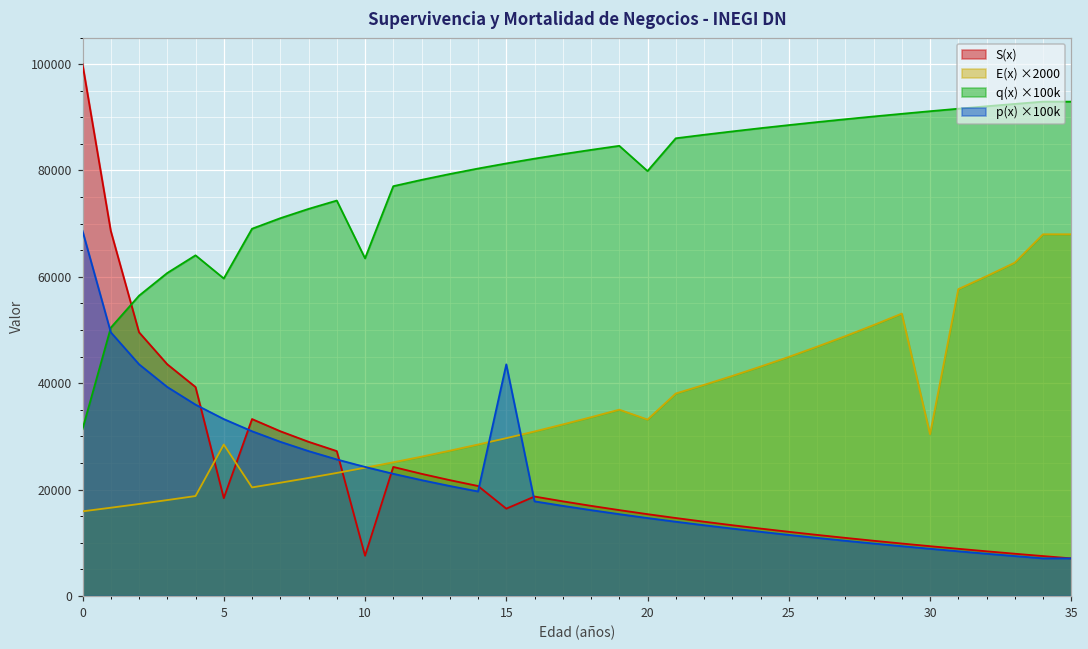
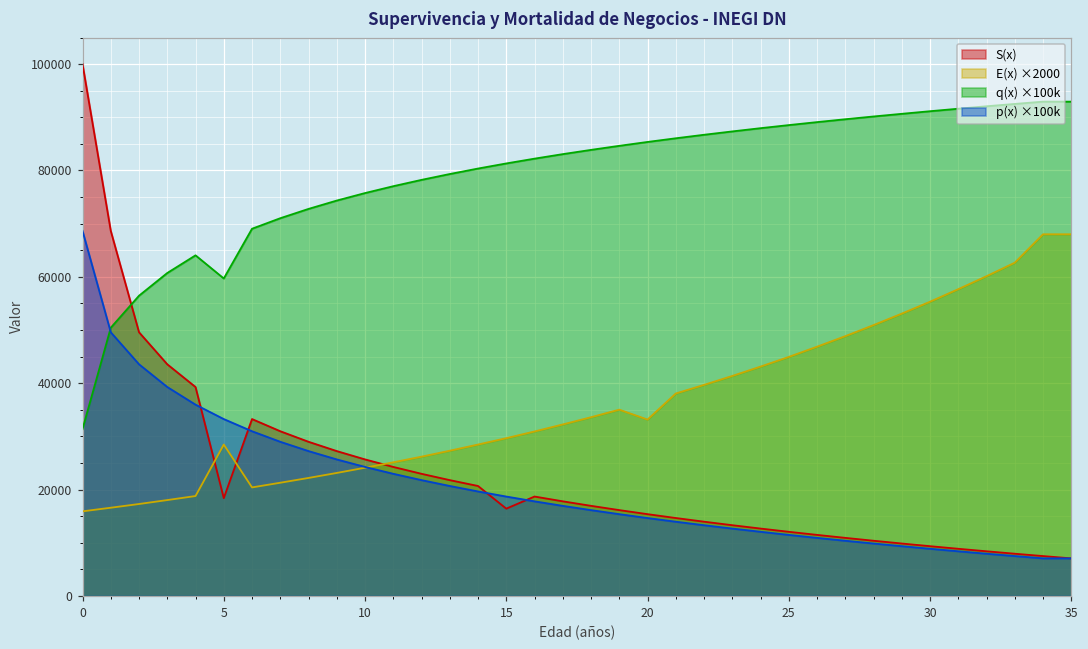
  {
    "S(x)": {
      "0": 100000,
      "5": 18000,
-     "10": 8000,
+     "10": 26000,
      "15": 16000,
      "20": 15000,
      "25": 12000
    },
    "E(x) ×2000": {
      "0": 16000,
      "5": 28000,
      "15": 30000,
      "20": 33000,
      "25": 45000,
-     "30": 30000,
+     "30": 55000,
      "35": 68000
    },
    "q(x) ×100k": {
      "0": 31000,
      "5": 60000,
-     "10": 63000,
+     "10": 76000,
      "15": 81000,
-     "20": 80000,
+     "20": 85000,
      "25": 89000,
      "30": 91000,
      "35": 93000
    },
    "p(x) ×100k": {
      "0": 69000,
      "5": 33000,
-     "15": 44000,
+     "15": 19000,
      "20": 15000,
      "25": 11000
    }
  }
